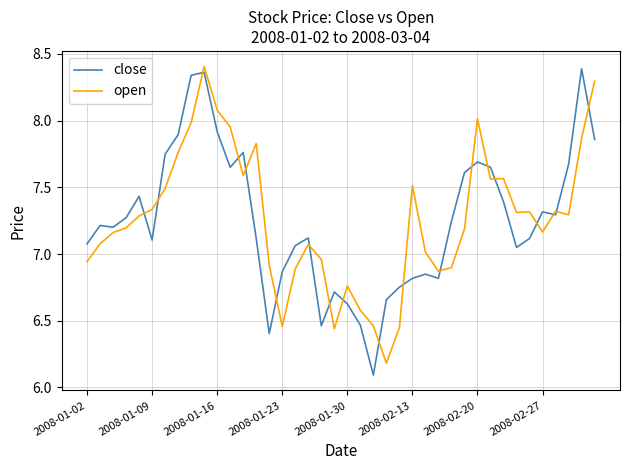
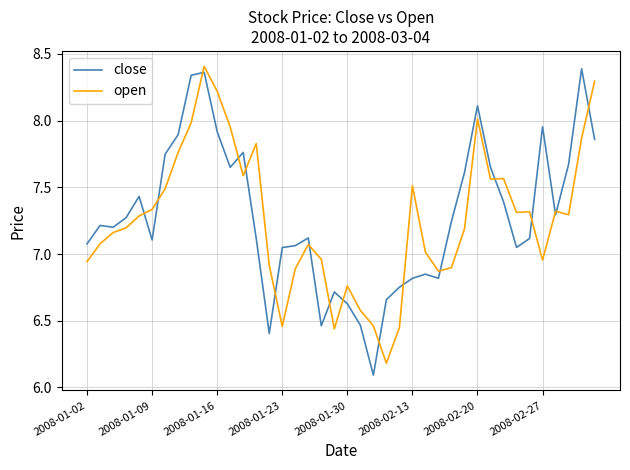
  {
    "close": {
      "2008-01-02": 7.08,
      "2008-01-09": 7.10,
      "2008-01-16": 7.92,
-     "2008-01-23": 6.87,
+     "2008-01-23": 7.05,
      "2008-01-30": 6.63,
      "2008-02-13": 6.82,
-     "2008-02-20": 7.69,
-     "2008-02-27": 7.32
+     "2008-02-20": 8.11,
+     "2008-02-27": 7.95
    },
    "open": {
      "2008-01-02": 6.94,
      "2008-01-09": 7.33,
-     "2008-01-16": 8.08,
+     "2008-01-16": 8.22,
      "2008-01-23": 6.46,
      "2008-01-30": 6.76,
      "2008-02-13": 7.51,
      "2008-02-20": 8.01,
-     "2008-02-27": 7.16
+     "2008-02-27": 6.95
    }
  }
